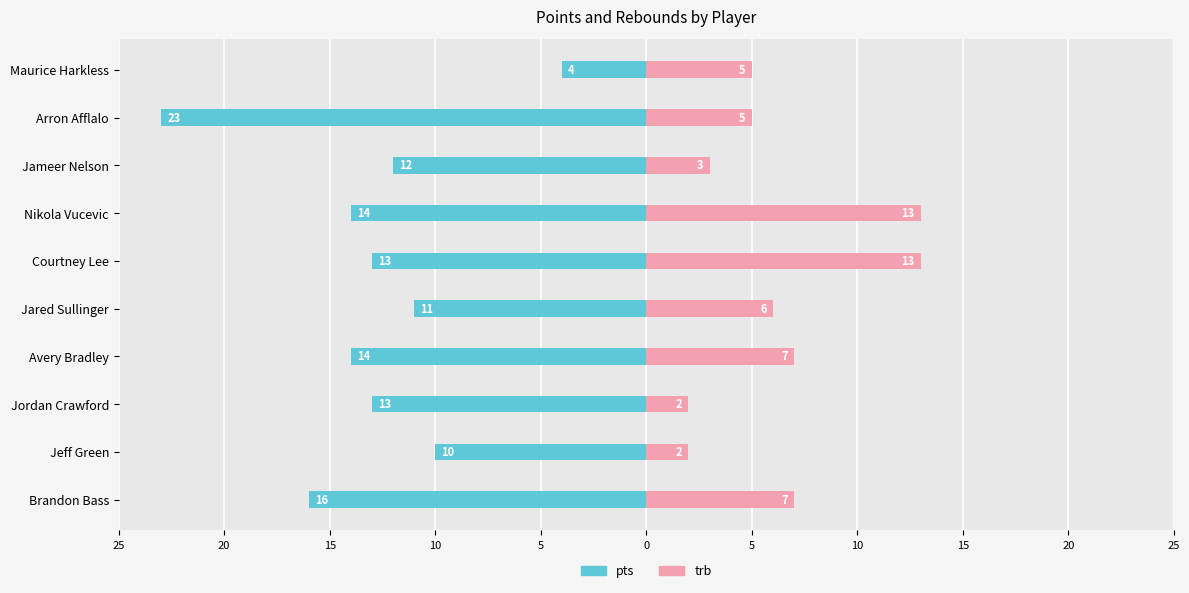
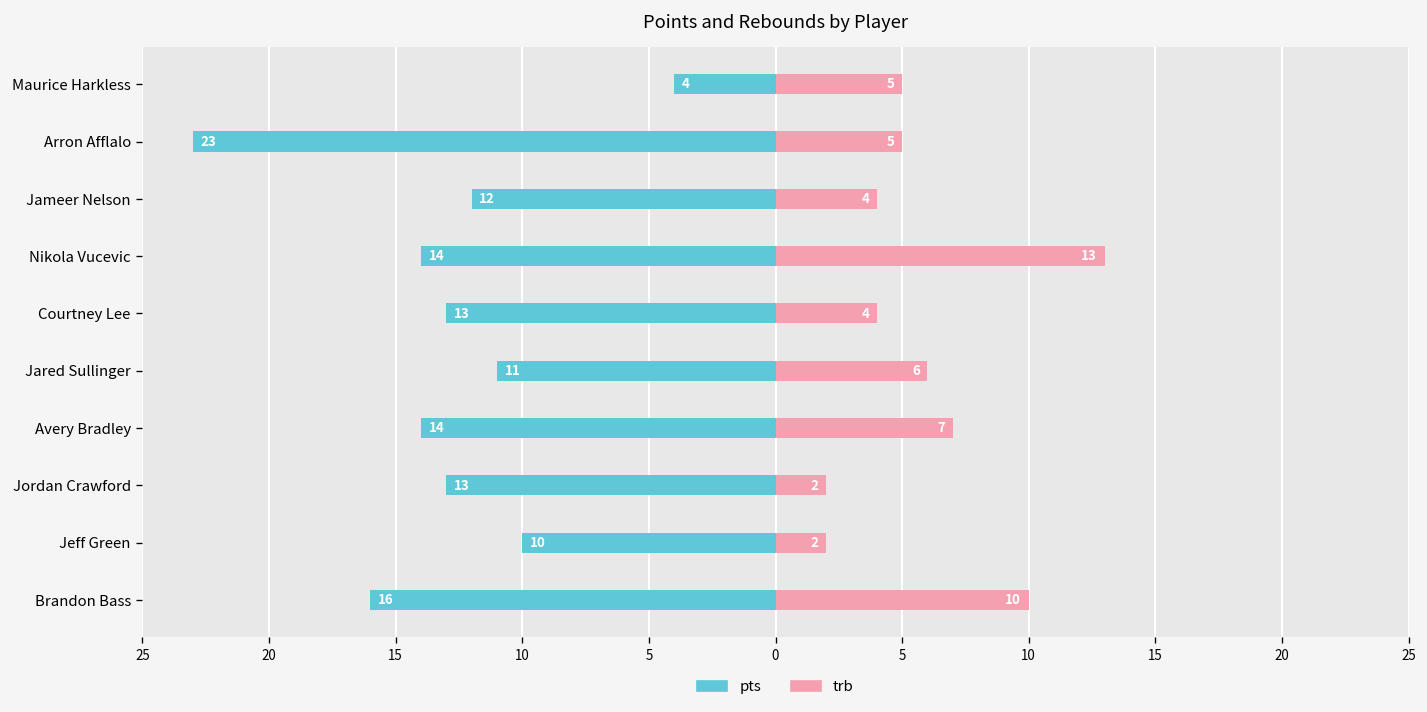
  {
    "trb": {
      "Maurice Harkless": 5,
      "Arron Afflalo": 5,
-     "Jameer Nelson": 3,
+     "Jameer Nelson": 4,
      "Nikola Vucevic": 13,
-     "Courtney Lee": 13,
+     "Courtney Lee": 4,
      "Jared Sullinger": 6,
      "Avery Bradley": 7,
      "Jordan Crawford": 2,
      "Jeff Green": 2,
-     "Brandon Bass": 7
+     "Brandon Bass": 10
    }
  }
